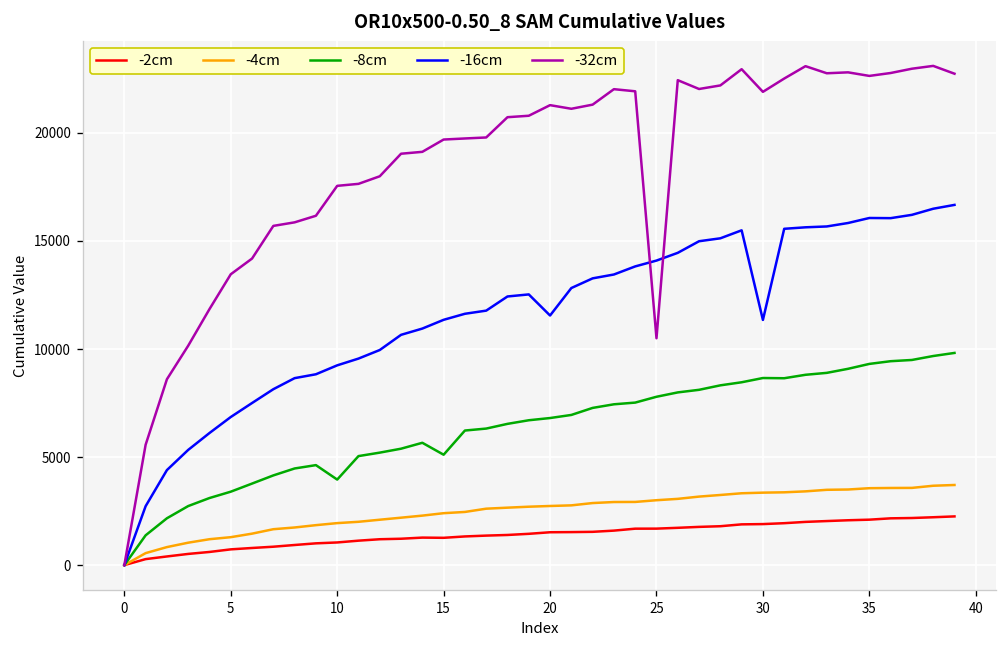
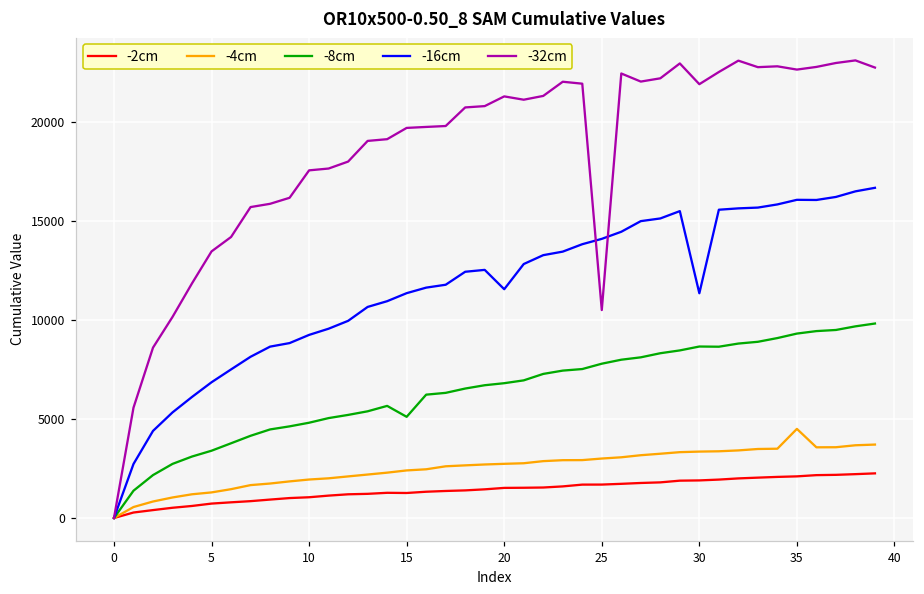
  {
    "-2cm": {
      "5": 700,
      "10": 1000,
      "15": 1300,
      "20": 1500,
      "25": 1700,
      "30": 1900,
      "35": 2100
    },
    "-4cm": {
      "5": 1300,
      "10": 1900,
      "15": 2400,
      "20": 2700,
      "25": 3000,
      "30": 3400,
-     "35": 3600
+     "35": 4500
    },
    "-8cm": {
      "5": 3400,
-     "10": 4000,
+     "10": 4800,
      "15": 5100,
      "20": 6800,
      "25": 7800,
      "30": 8700,
      "35": 9300
    },
    "-16cm": {
      "5": 6900,
      "10": 9200,
      "15": 11400,
      "20": 11600,
      "25": 14100,
      "30": 11300,
      "35": 16100
    },
    "-32cm": {
      "5": 13500,
      "10": 17600,
      "15": 19700,
      "20": 21300,
      "25": 10500,
      "30": 21900,
      "35": 22600
    }
  }
